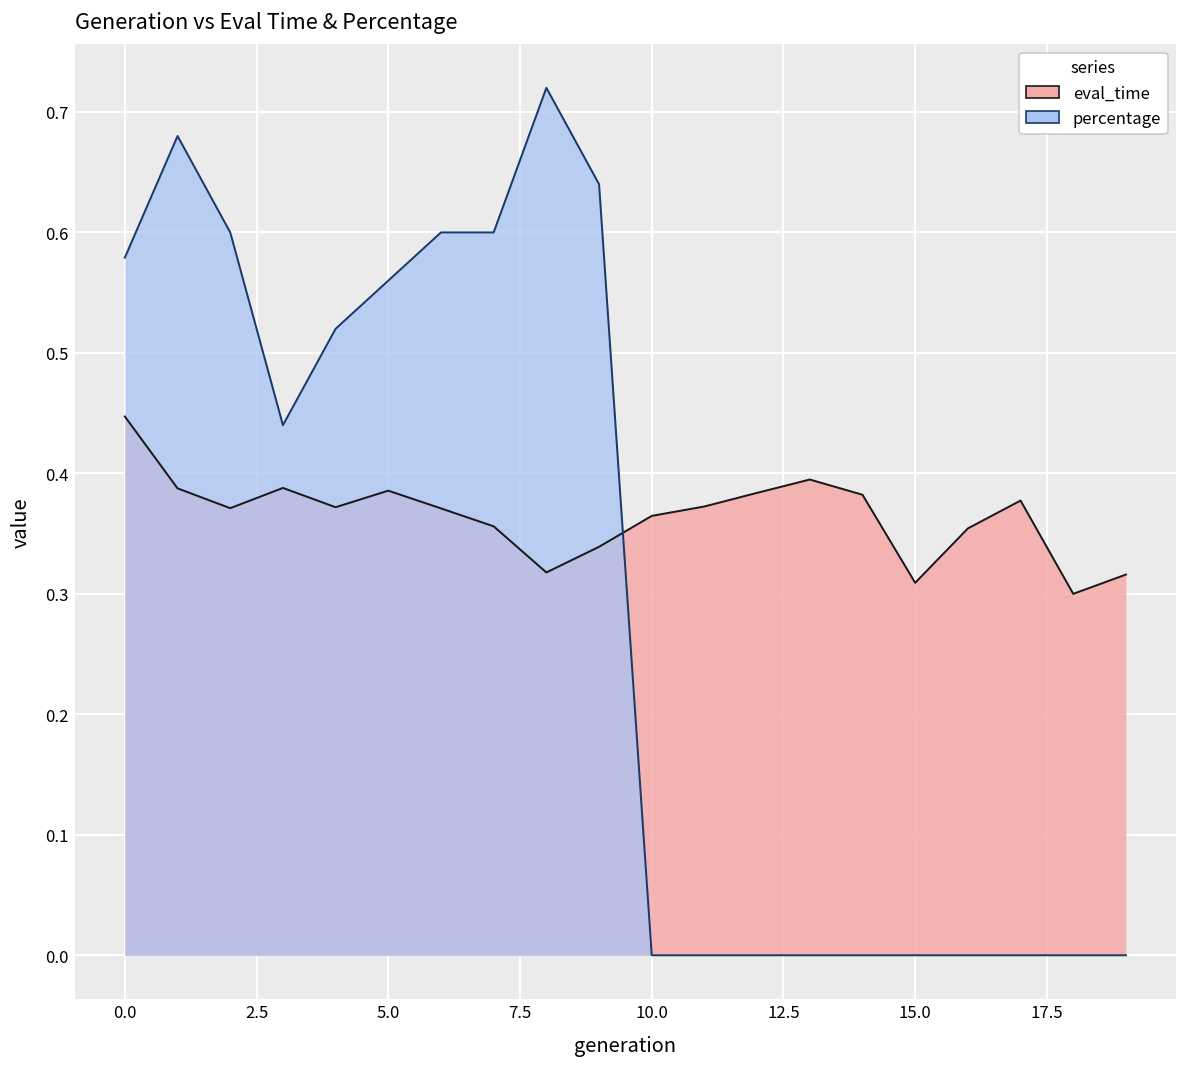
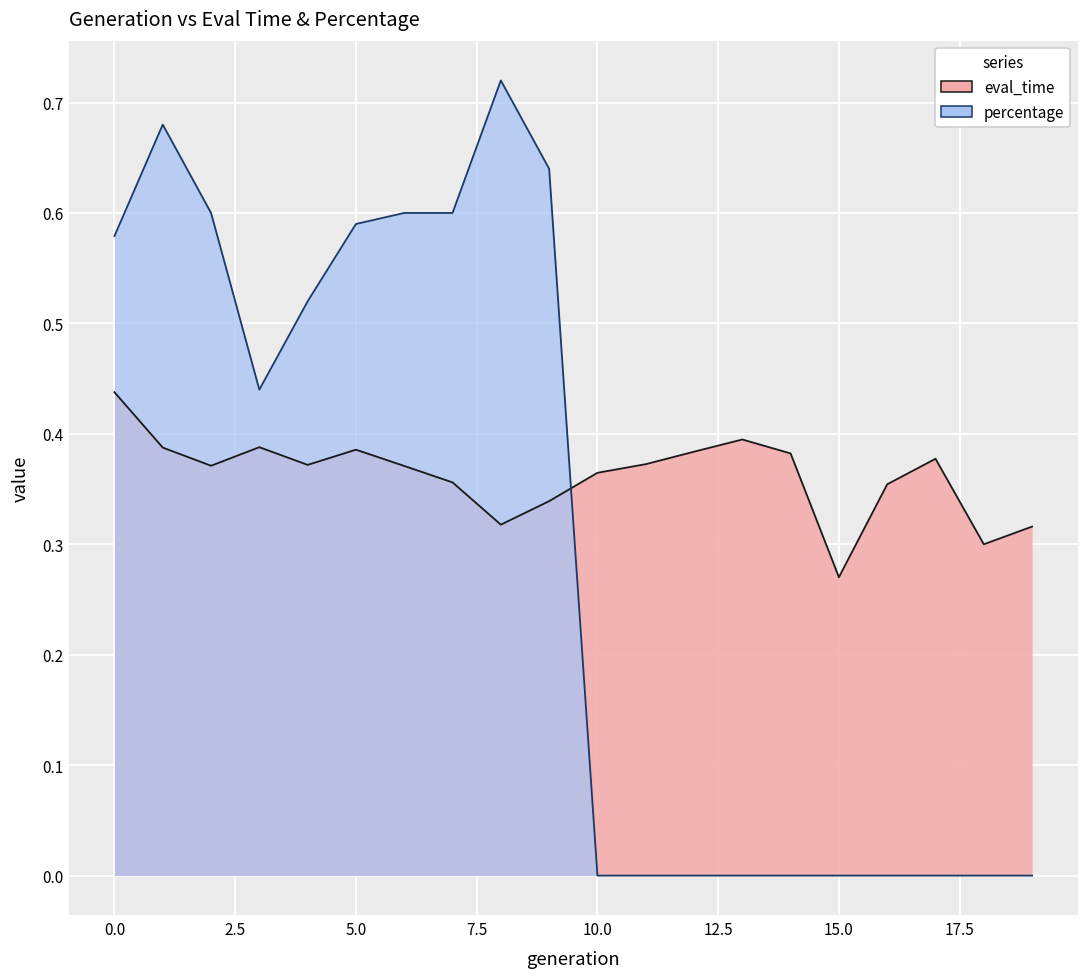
  {
    "eval_time": {
-     "0.0": 0.447,
+     "0.0": 0.438,
      "5.0": 0.386,
      "10.0": 0.365,
-     "15.0": 0.309
+     "15.0": 0.270
    },
    "percentage": {
      "0.0": 0.58,
-     "5.0": 0.56,
+     "5.0": 0.59,
      "10.0": 0.00,
      "15.0": 0.00
    }
  }
